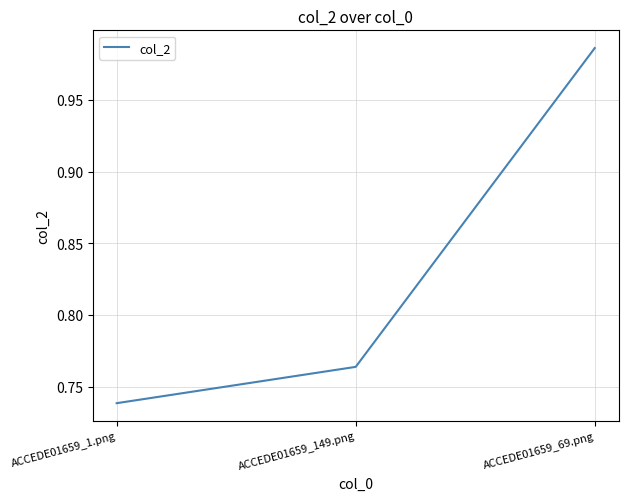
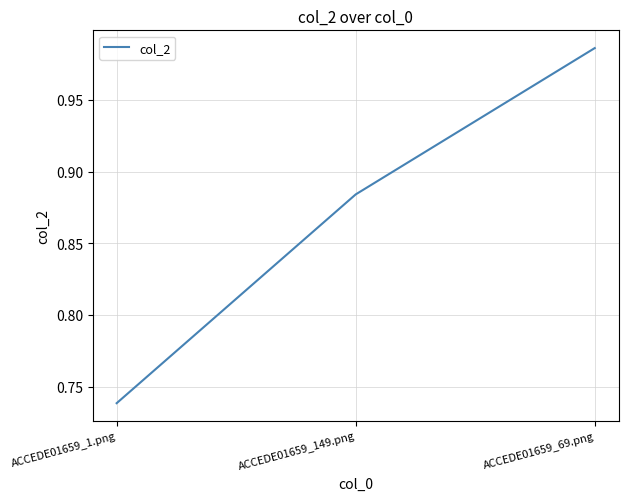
  {
    "ACCEDE01659_1.png": 0.738,
-   "ACCEDE01659_149.png": 0.764,
+   "ACCEDE01659_149.png": 0.884,
    "ACCEDE01659_69.png": 0.986
  }
